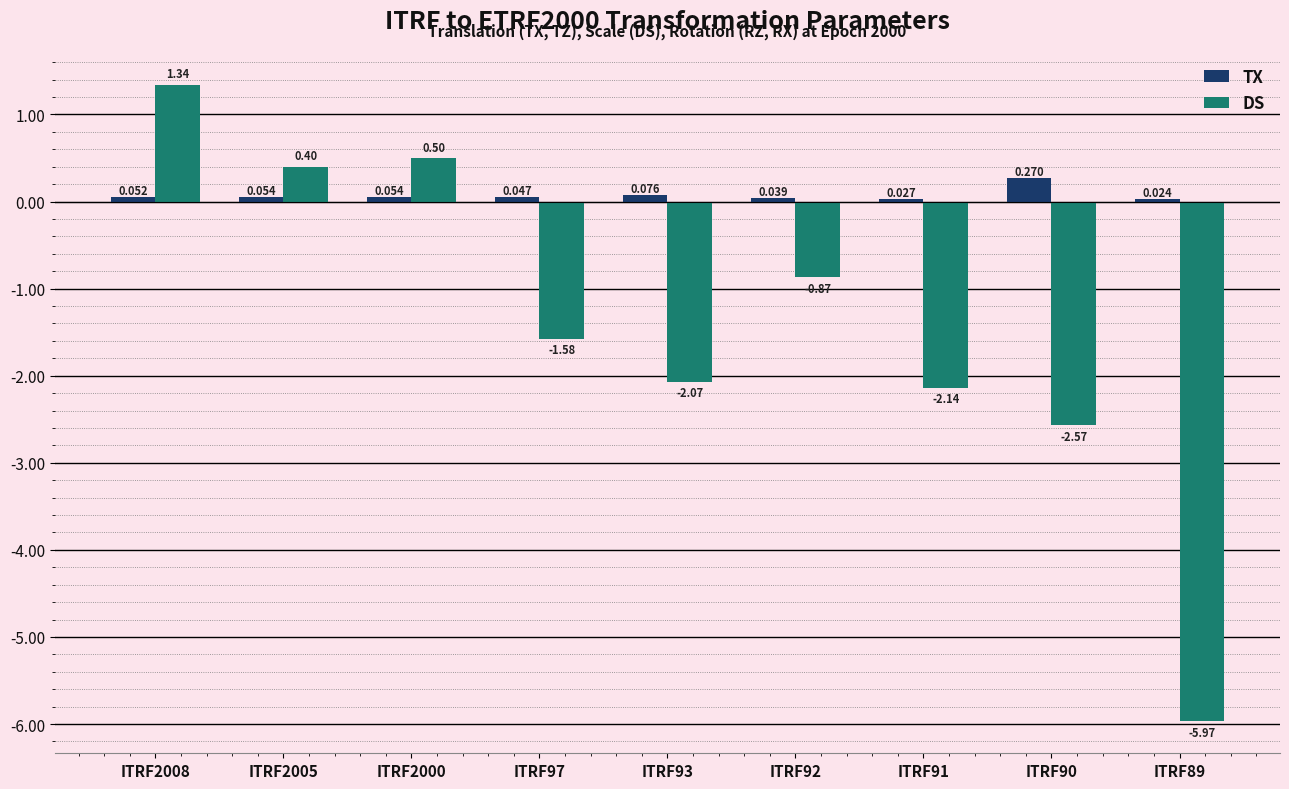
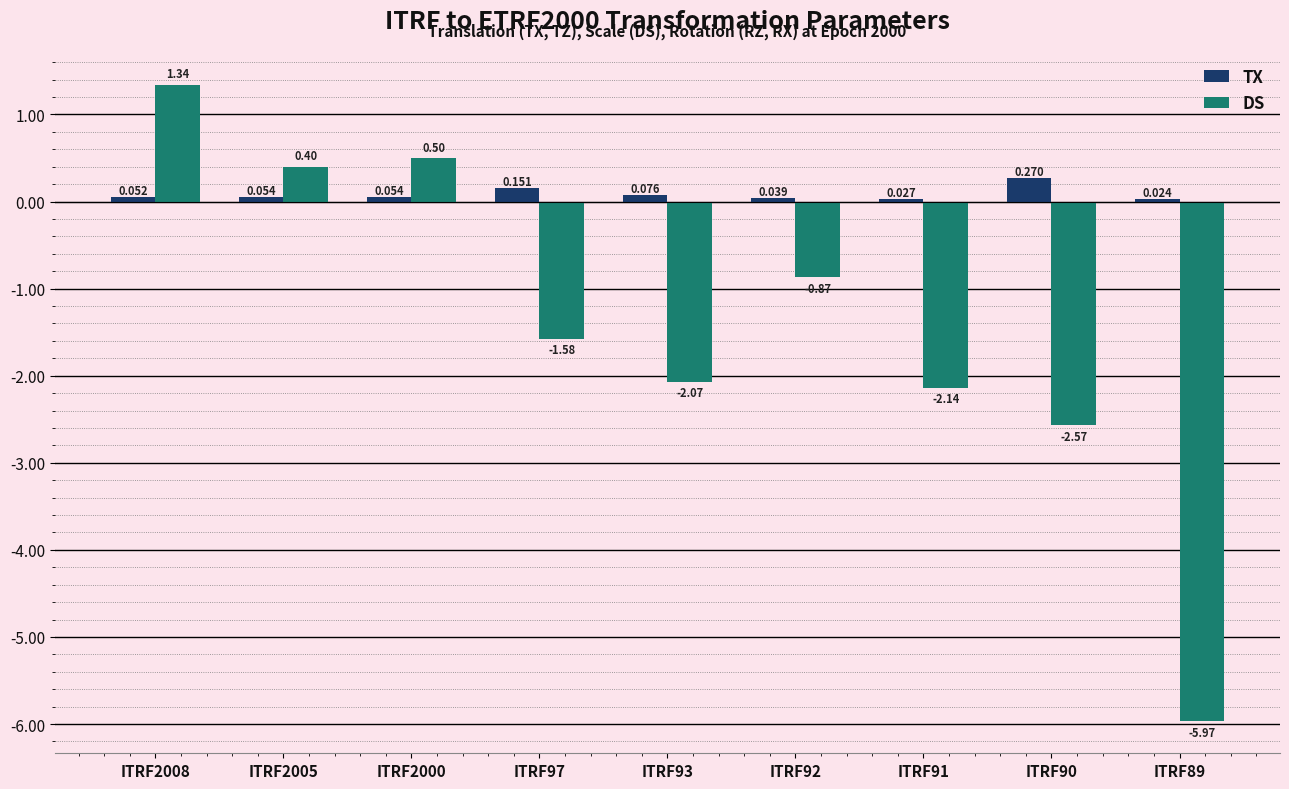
  {
    "TX": {
      "ITRF2008": 0.052,
      "ITRF2005": 0.054,
      "ITRF2000": 0.054,
-     "ITRF97": 0.047,
+     "ITRF97": 0.151,
      "ITRF93": 0.076,
      "ITRF92": 0.039,
      "ITRF91": 0.027,
      "ITRF90": 0.270,
      "ITRF89": 0.024
    },
    "DS": {
      "ITRF2008": 1.34,
      "ITRF2005": 0.40,
      "ITRF2000": 0.50,
      "ITRF97": -1.58,
      "ITRF93": -2.07,
      "ITRF92": -0.87,
      "ITRF91": -2.14,
      "ITRF90": -2.57,
      "ITRF89": -5.97
    }
  }
